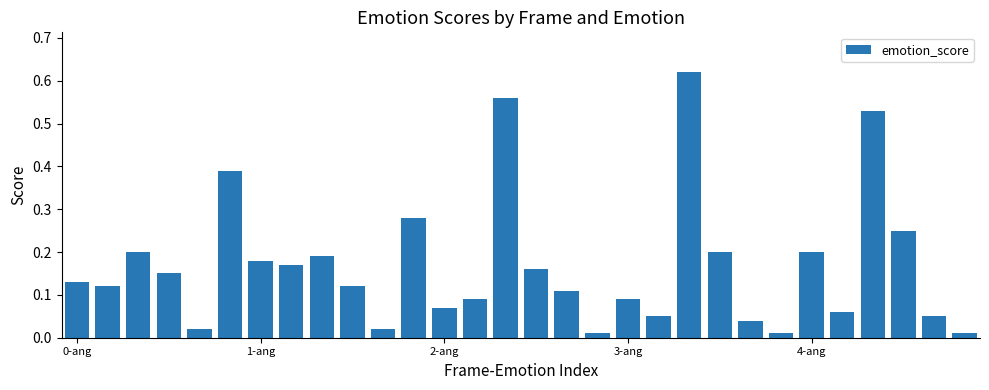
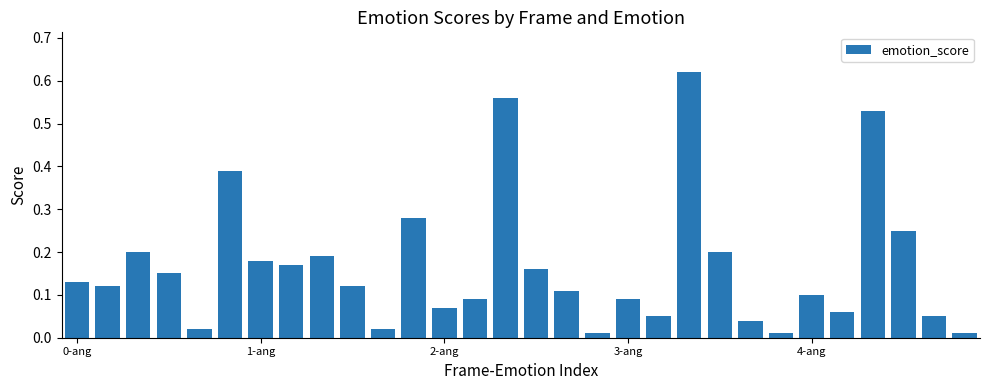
  {
    "0-ang": 0.13,
    "1-ang": 0.18,
    "2-ang": 0.07,
    "3-ang": 0.09,
-   "4-ang": 0.2
+   "4-ang": 0.1
  }
